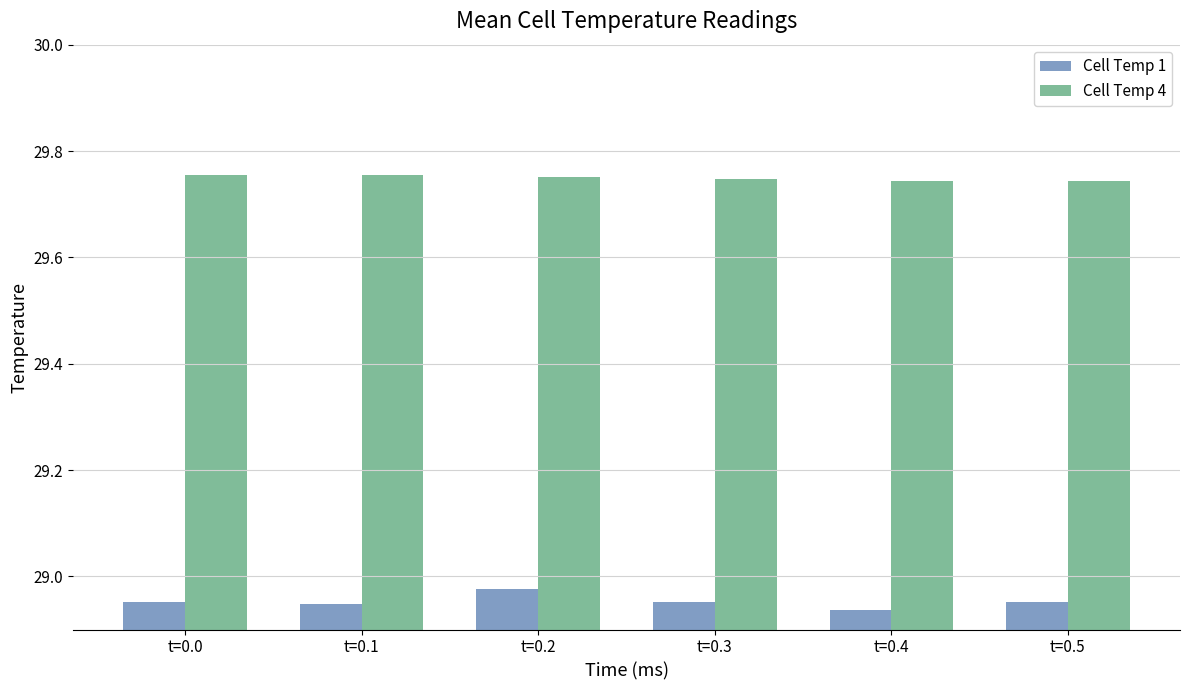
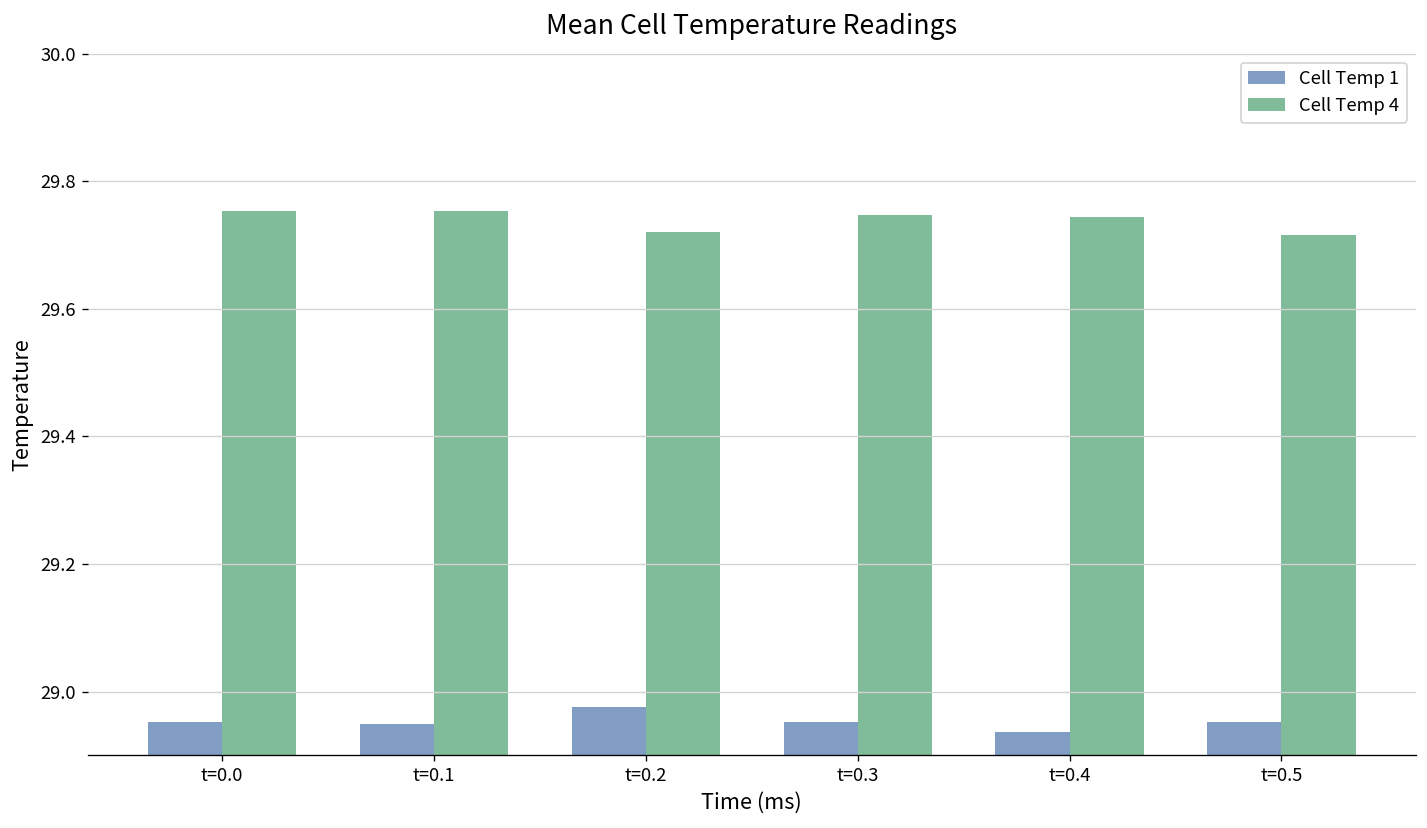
  {
    "Cell Temp 1": {
      "t=0.0": 28.95,
      "t=0.1": 28.95,
      "t=0.2": 28.98,
      "t=0.3": 28.95,
      "t=0.4": 28.94,
      "t=0.5": 28.95
    },
    "Cell Temp 4": {
      "t=0.0": 29.75,
      "t=0.1": 29.75,
-     "t=0.2": 29.75,
+     "t=0.2": 29.72,
      "t=0.3": 29.75,
      "t=0.4": 29.74,
-     "t=0.5": 29.74
+     "t=0.5": 29.72
    }
  }
